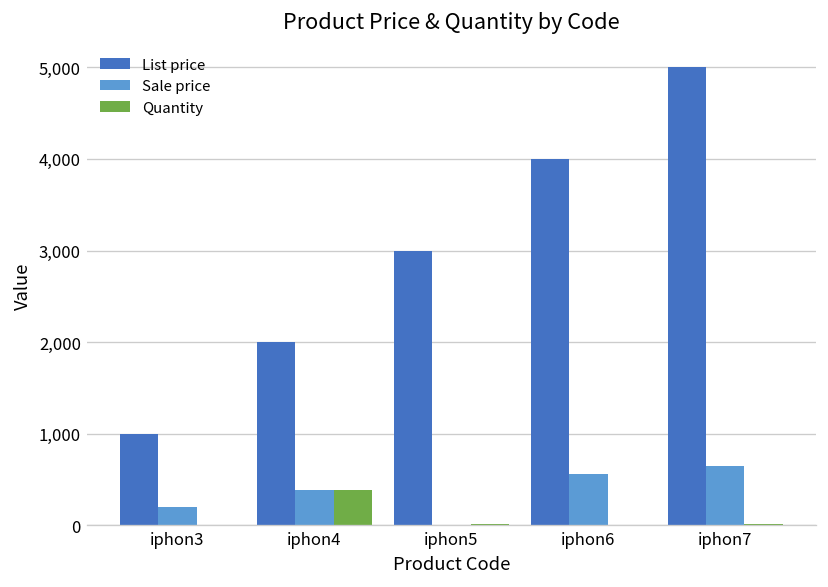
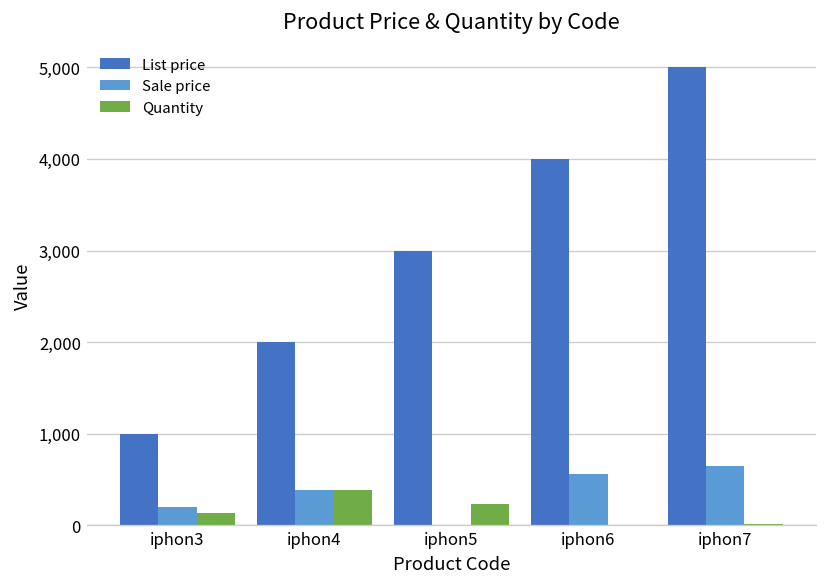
  {
    "Quantity": {
-     "iphon3": 0,
+     "iphon3": 100,
      "iphon4": 400,
-     "iphon5": 0,
+     "iphon5": 200,
      "iphon6": 0
    }
  }
